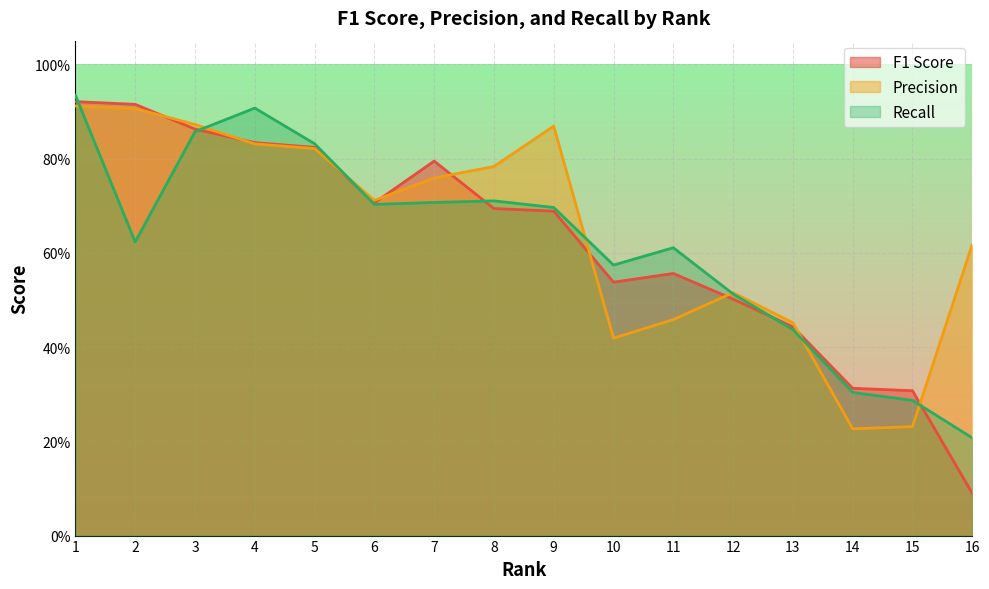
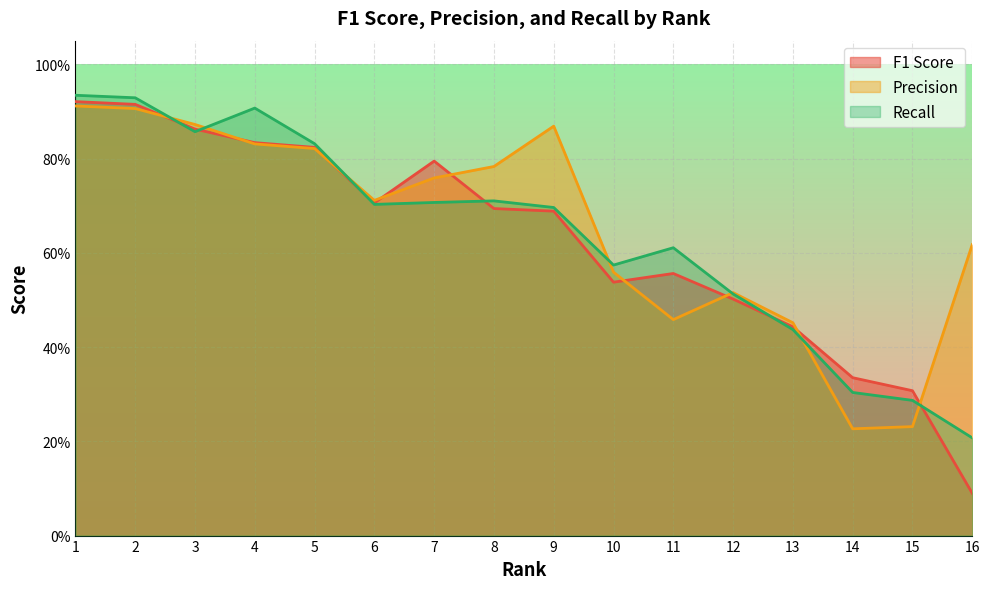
  {
    "F1 Score": {
      "1": "92%",
      "2": "91%",
      "3": "86%",
      "7": "79%",
      "8": "69%",
      "9": "69%",
      "10": "54%",
      "11": "56%",
      "12": "50%",
      "13": "44%",
-     "14": "31%",
+     "14": "33%",
      "15": "31%",
      "16": "9%"
    },
    "Precision": {
      "1": "91%",
      "2": "91%",
      "3": "87%",
      "7": "76%",
      "8": "78%",
      "9": "87%",
-     "10": "42%",
+     "10": "56%",
      "11": "46%",
      "13": "45%",
      "14": "23%",
      "15": "23%",
      "16": "62%"
    },
    "Recall": {
      "1": "93%",
-     "2": "62%",
+     "2": "93%",
      "3": "86%",
      "4": "91%",
      "5": "83%",
      "7": "71%",
      "8": "71%",
      "9": "70%",
      "10": "57%",
      "11": "61%",
      "13": "44%",
      "14": "30%",
      "15": "29%",
      "16": "21%"
    }
  }
